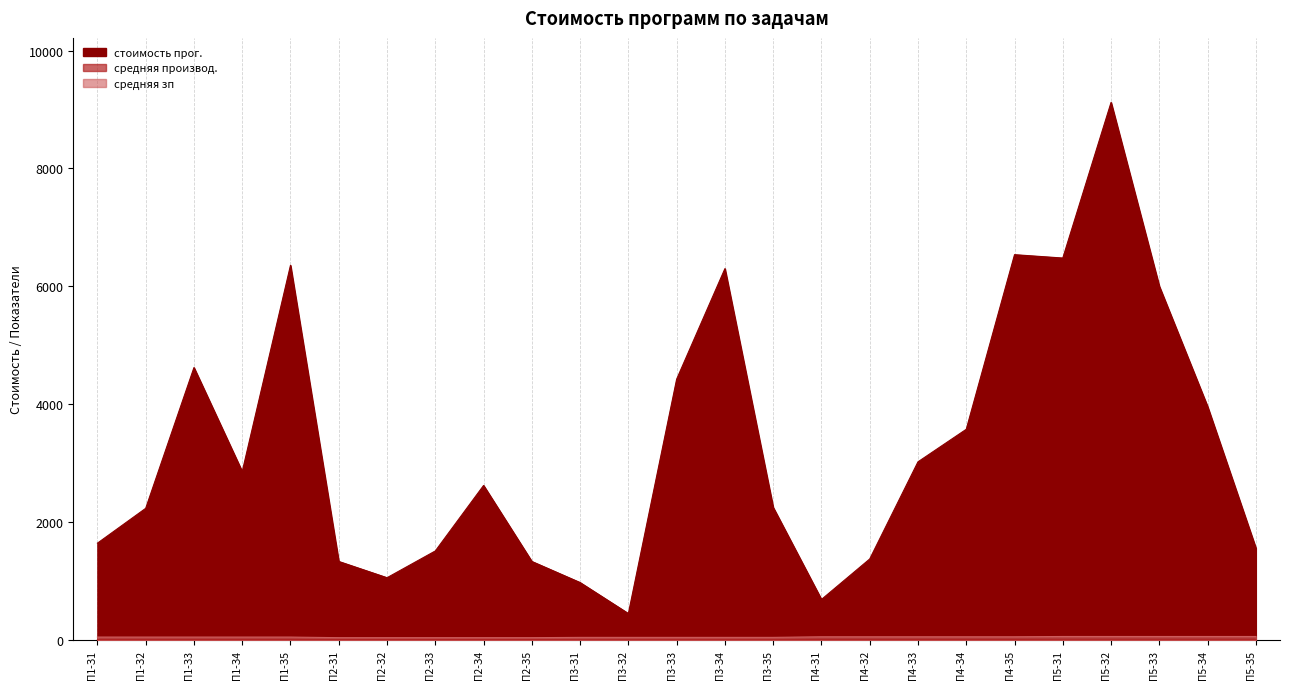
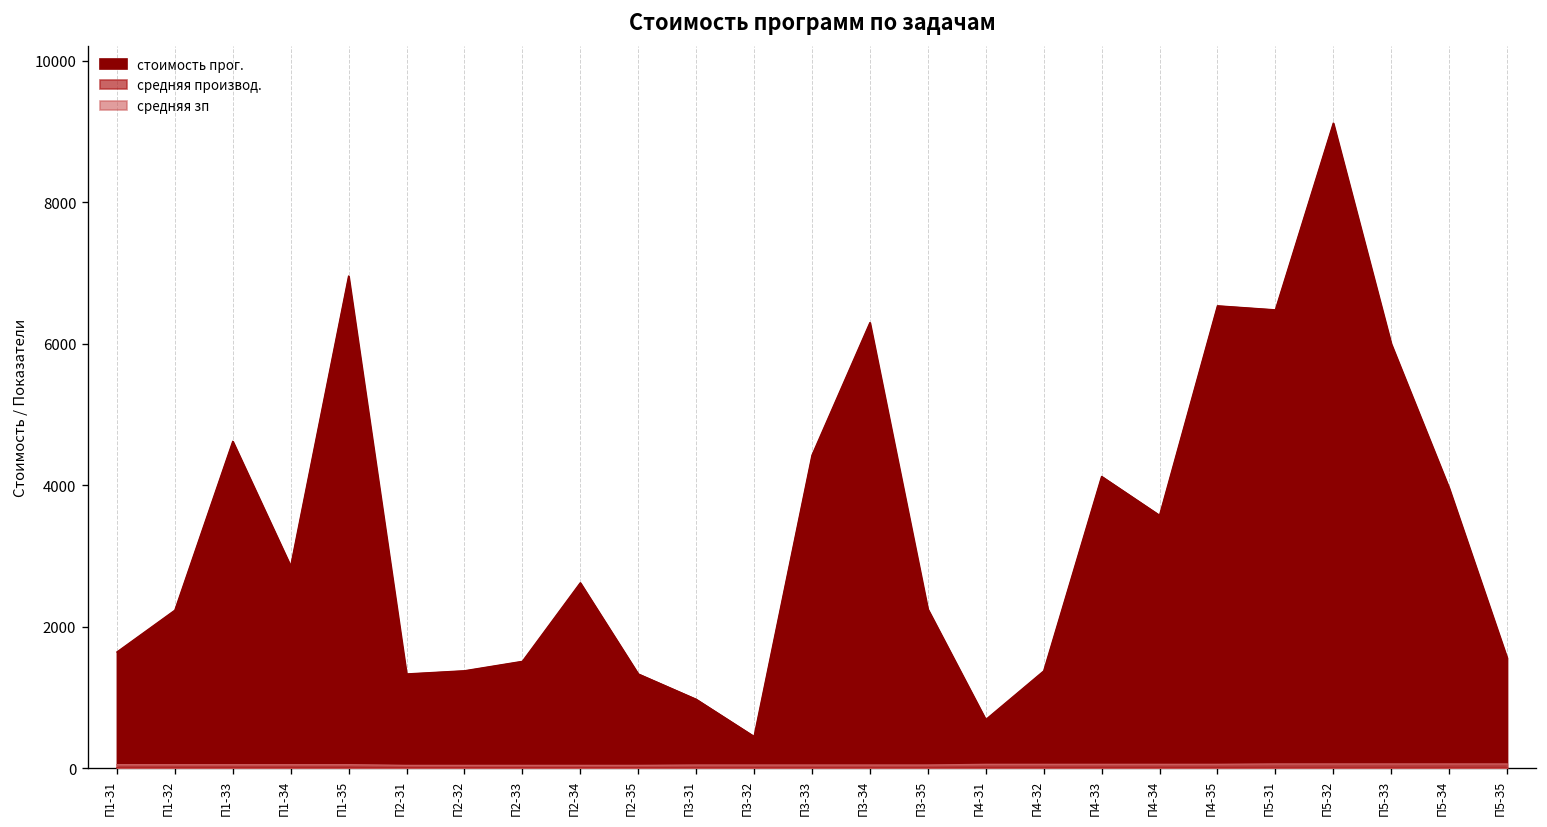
  {
    "стоимость прог.": {
      "П1-З1": 1600,
      "П1-З2": 2200,
      "П1-З3": 4600,
      "П1-З4": 2900,
-     "П1-З5": 6400,
+     "П1-З5": 7000,
      "П2-З1": 1300,
-     "П2-З2": 1100,
+     "П2-З2": 1400,
      "П2-З3": 1500,
      "П2-З4": 2600,
      "П2-З5": 1300,
      "П3-З1": 1000,
      "П3-З2": 400,
      "П3-З3": 4400,
      "П3-З4": 6300,
      "П3-З5": 2300,
      "П4-З1": 700,
      "П4-З2": 1400,
-     "П4-З3": 3000,
+     "П4-З3": 4100,
      "П4-З4": 3600,
      "П4-З5": 6500,
      "П5-З1": 6500,
      "П5-З2": 9100,
      "П5-З3": 6000,
      "П5-З4": 4000,
      "П5-З5": 1600
    },
    "средняя зп": {
      "П4-З1": 100,
      "П4-З2": 100,
      "П4-З3": 100,
      "П4-З4": 100,
      "П4-З5": 100,
      "П5-З1": 100,
      "П5-З2": 100,
      "П5-З3": 100,
      "П5-З4": 100,
      "П5-З5": 100
    },
    "средняя производ.": {
      "П4-З1": 0,
      "П4-З2": 0,
      "П4-З3": 0,
      "П4-З4": 0,
      "П4-З5": 0,
      "П5-З1": 0,
      "П5-З2": 0,
      "П5-З3": 0,
      "П5-З4": 0,
      "П5-З5": 0
    }
  }
